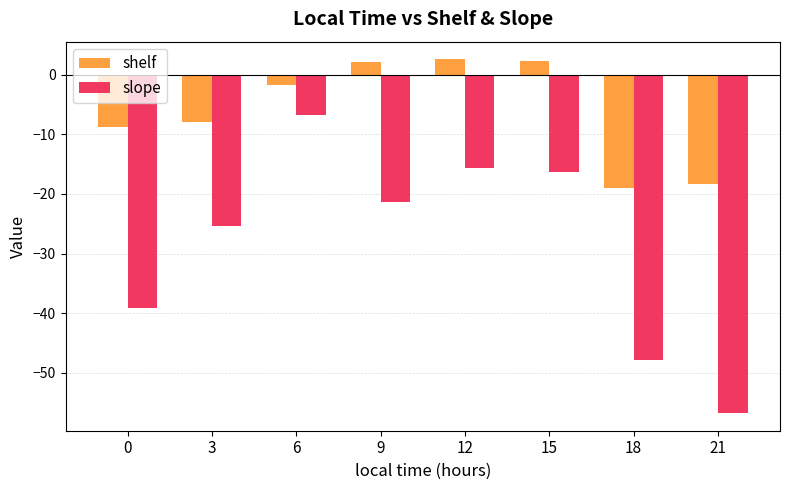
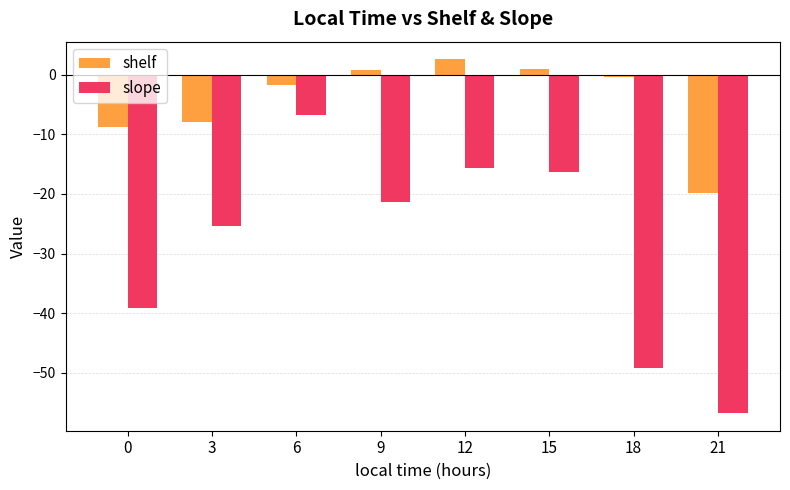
  {
    "shelf": {
      "0": -9,
      "3": -8,
      "6": -2,
-     "9": 2,
+     "9": 1,
      "12": 3,
-     "15": 2,
-     "18": -19,
-     "21": -18
+     "15": 1,
+     "18": 0,
+     "21": -20
    },
    "slope": {
      "0": -39,
      "3": -25,
      "6": -7,
      "9": -21,
      "12": -16,
      "15": -16,
-     "18": -48,
+     "18": -49,
      "21": -57
    }
  }
